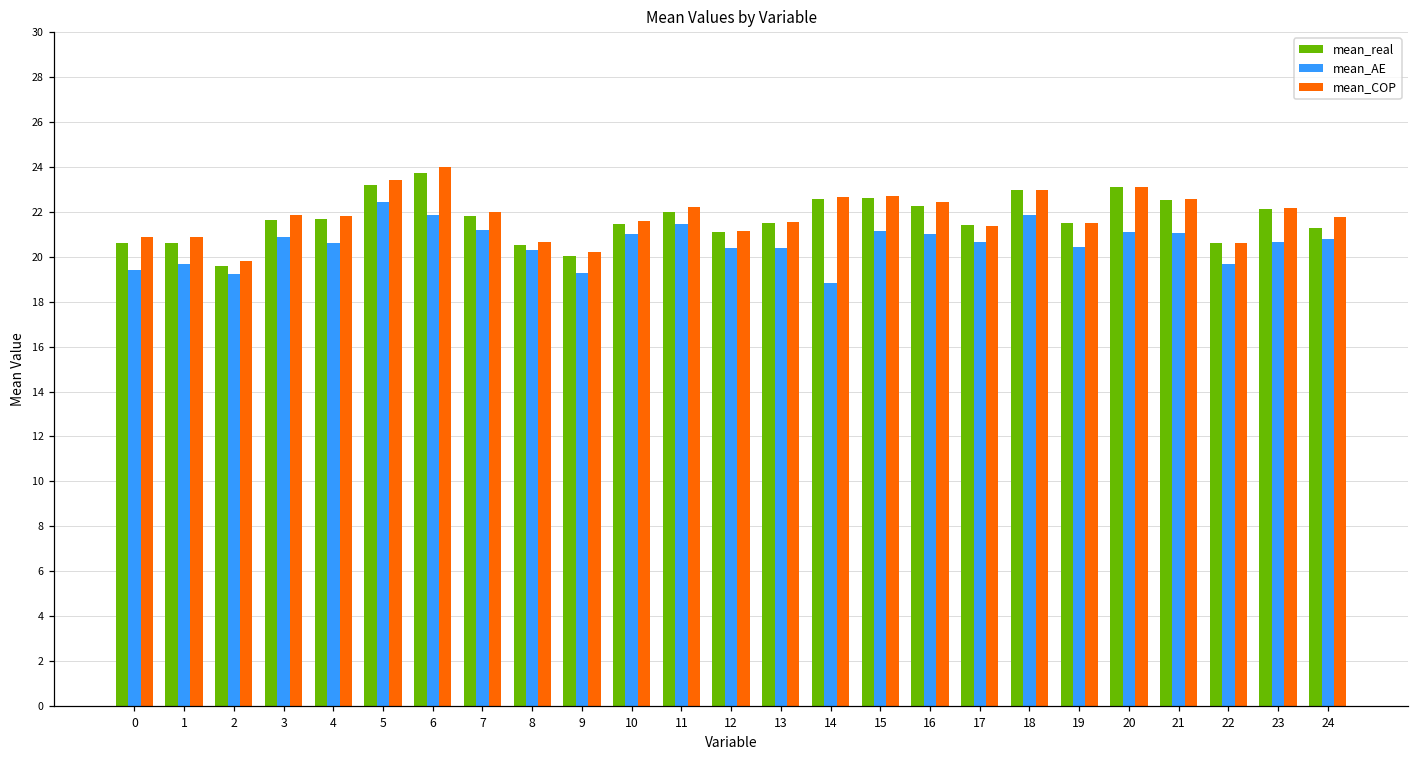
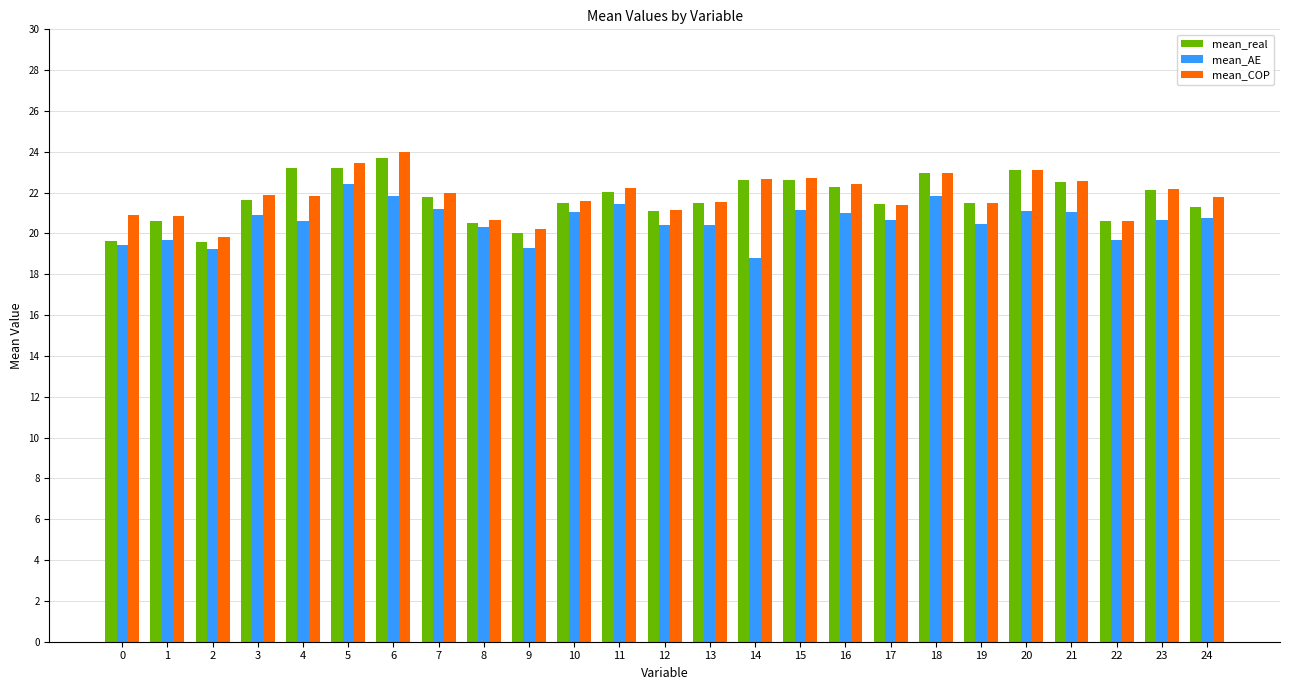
  {
    "mean_real": {
-     "0": 20.6,
+     "0": 19.6,
      "1": 20.6,
      "2": 19.6,
      "3": 21.6,
-     "4": 21.7,
+     "4": 23.2,
      "5": 23.2,
      "6": 23.7,
      "7": 21.8,
      "8": 20.5,
      "9": 20.0,
      "10": 21.5,
      "11": 22.0,
      "12": 21.1,
      "13": 21.5,
      "14": 22.6,
      "15": 22.6,
      "16": 22.3,
      "17": 21.4,
      "18": 23.0,
      "19": 21.5,
      "20": 23.1,
      "21": 22.5,
      "22": 20.6,
      "23": 22.1,
      "24": 21.3
    },
    "mean_AE": {
      "0": 19.4,
      "1": 19.7,
      "2": 19.2,
      "3": 20.9,
      "4": 20.6,
      "5": 22.4,
      "6": 21.9,
      "7": 21.2,
      "8": 20.3,
      "9": 19.3,
      "10": 21.0,
      "11": 21.5,
      "12": 20.4,
      "13": 20.4,
      "14": 18.8,
      "15": 21.2,
      "16": 21.0,
      "17": 20.6,
      "18": 21.9,
      "19": 20.5,
      "20": 21.1,
      "21": 21.1,
      "22": 19.7,
      "23": 20.6,
      "24": 20.8
    },
    "mean_COP": {
      "0": 20.9,
      "1": 20.9,
      "2": 19.8,
      "3": 21.9,
      "4": 21.8,
      "5": 23.4,
      "6": 24.0,
      "7": 22.0,
      "8": 20.7,
      "9": 20.2,
      "10": 21.6,
      "11": 22.2,
      "12": 21.2,
      "13": 21.6,
      "14": 22.7,
      "15": 22.7,
      "16": 22.4,
      "17": 21.4,
      "18": 23.0,
      "19": 21.5,
      "20": 23.1,
      "21": 22.6,
      "22": 20.6,
      "23": 22.2,
      "24": 21.8
    }
  }
